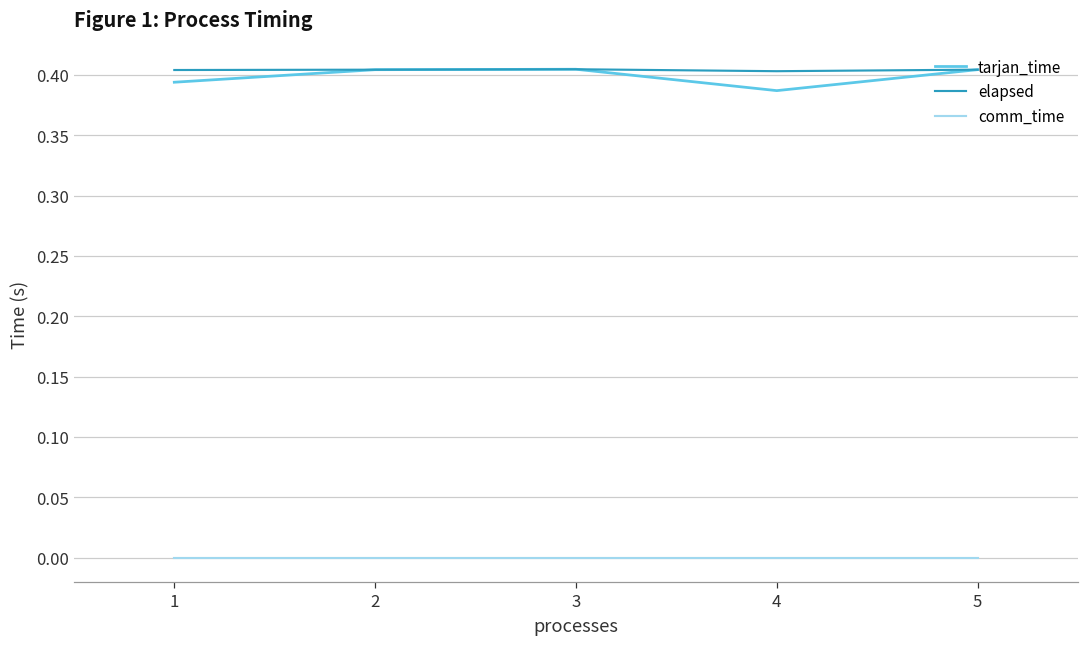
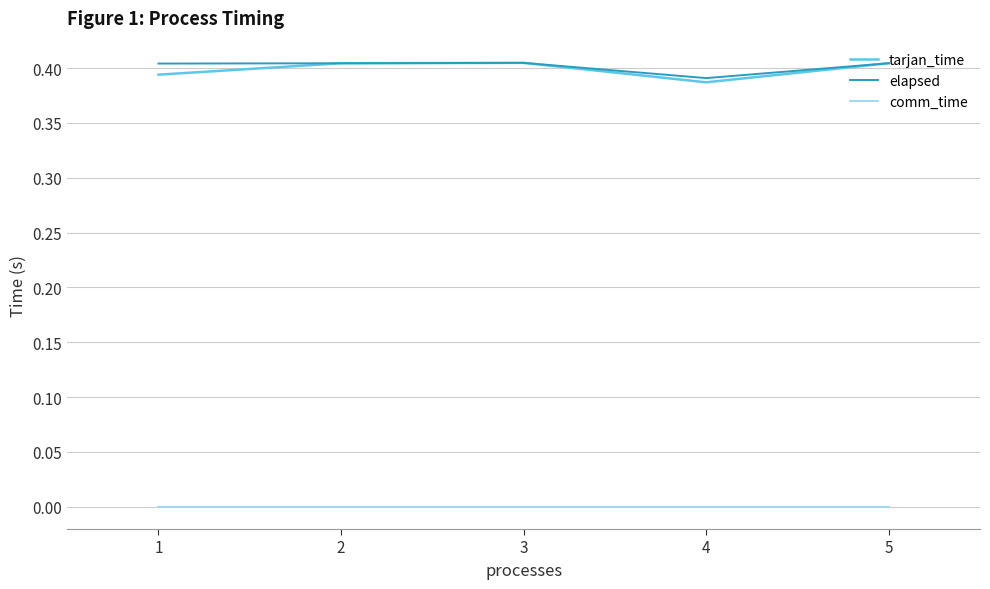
  {
    "tarjan_time": {
      "1": 0.394,
      "4": 0.387
    },
    "elapsed": {
      "1": 0.404,
-     "4": 0.403
+     "4": 0.391
    },
    "comm_time": {
      "1": 0.000,
      "2": 0.000,
      "3": 0.000,
      "4": 0.000,
      "5": 0.000
    }
  }
